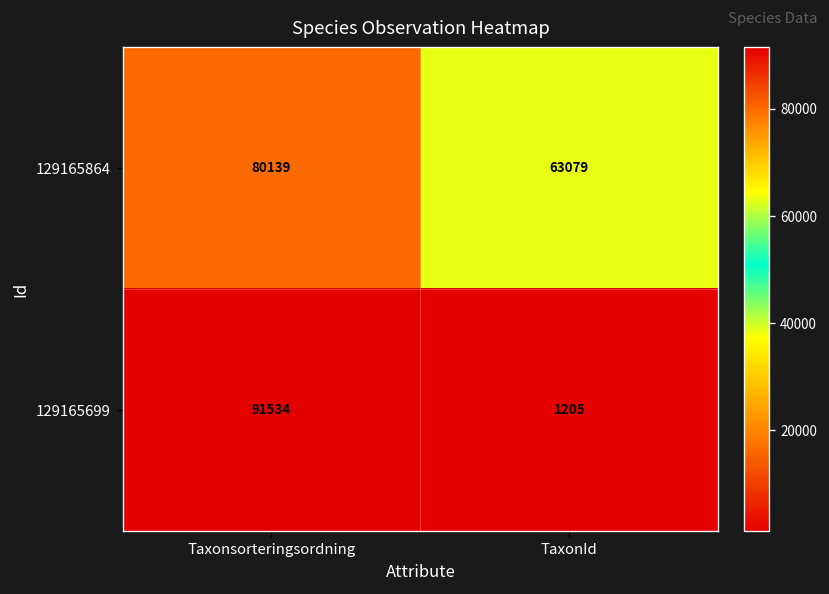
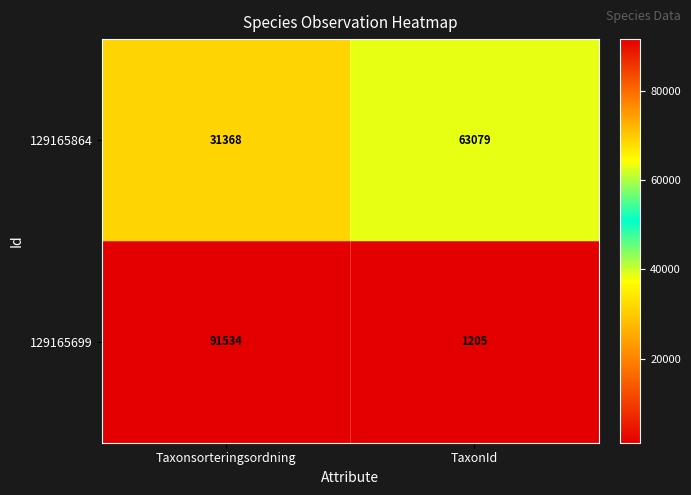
  {
    "129165864": {
-     "Taxonsorteringsordning": 80139,
+     "Taxonsorteringsordning": 31368,
      "TaxonId": 63079
    },
    "129165699": {
      "Taxonsorteringsordning": 91534,
      "TaxonId": 1205
    }
  }
